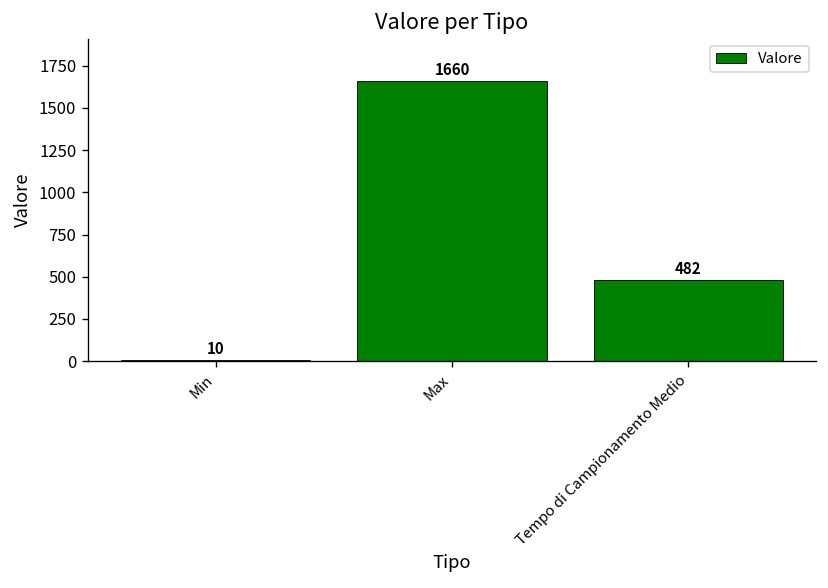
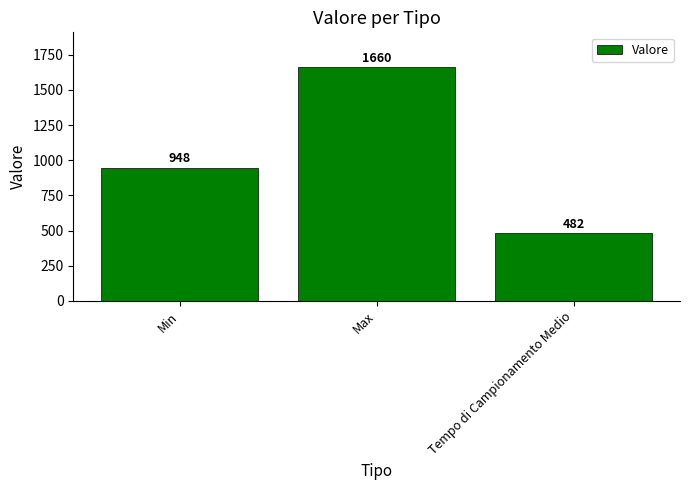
  {
-   "Min": 10,
+   "Min": 948,
    "Max": 1660,
    "Tempo di Campionamento Medio": 482
  }
